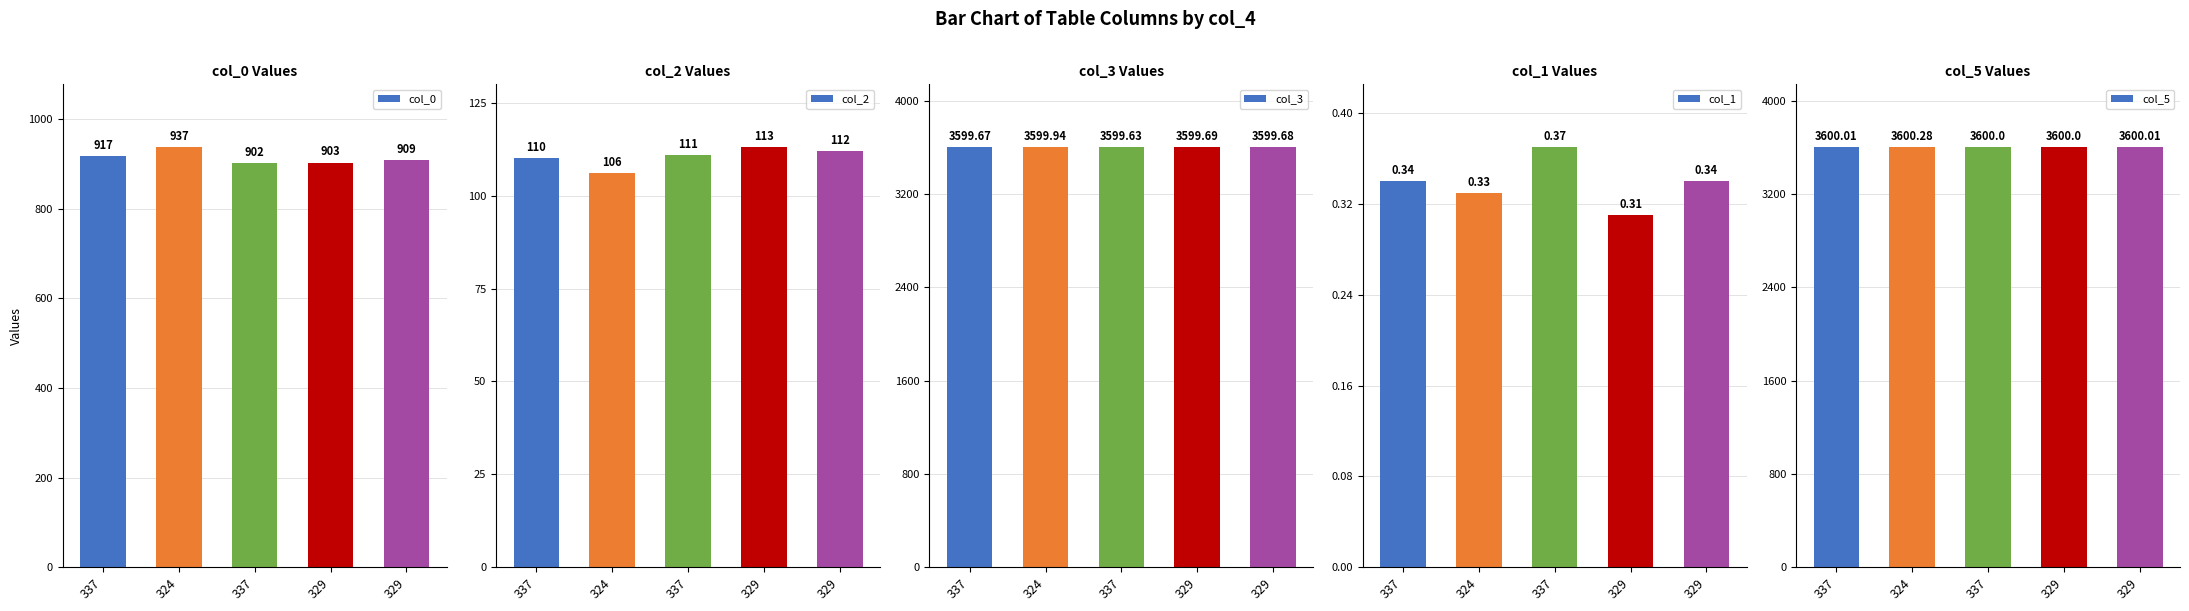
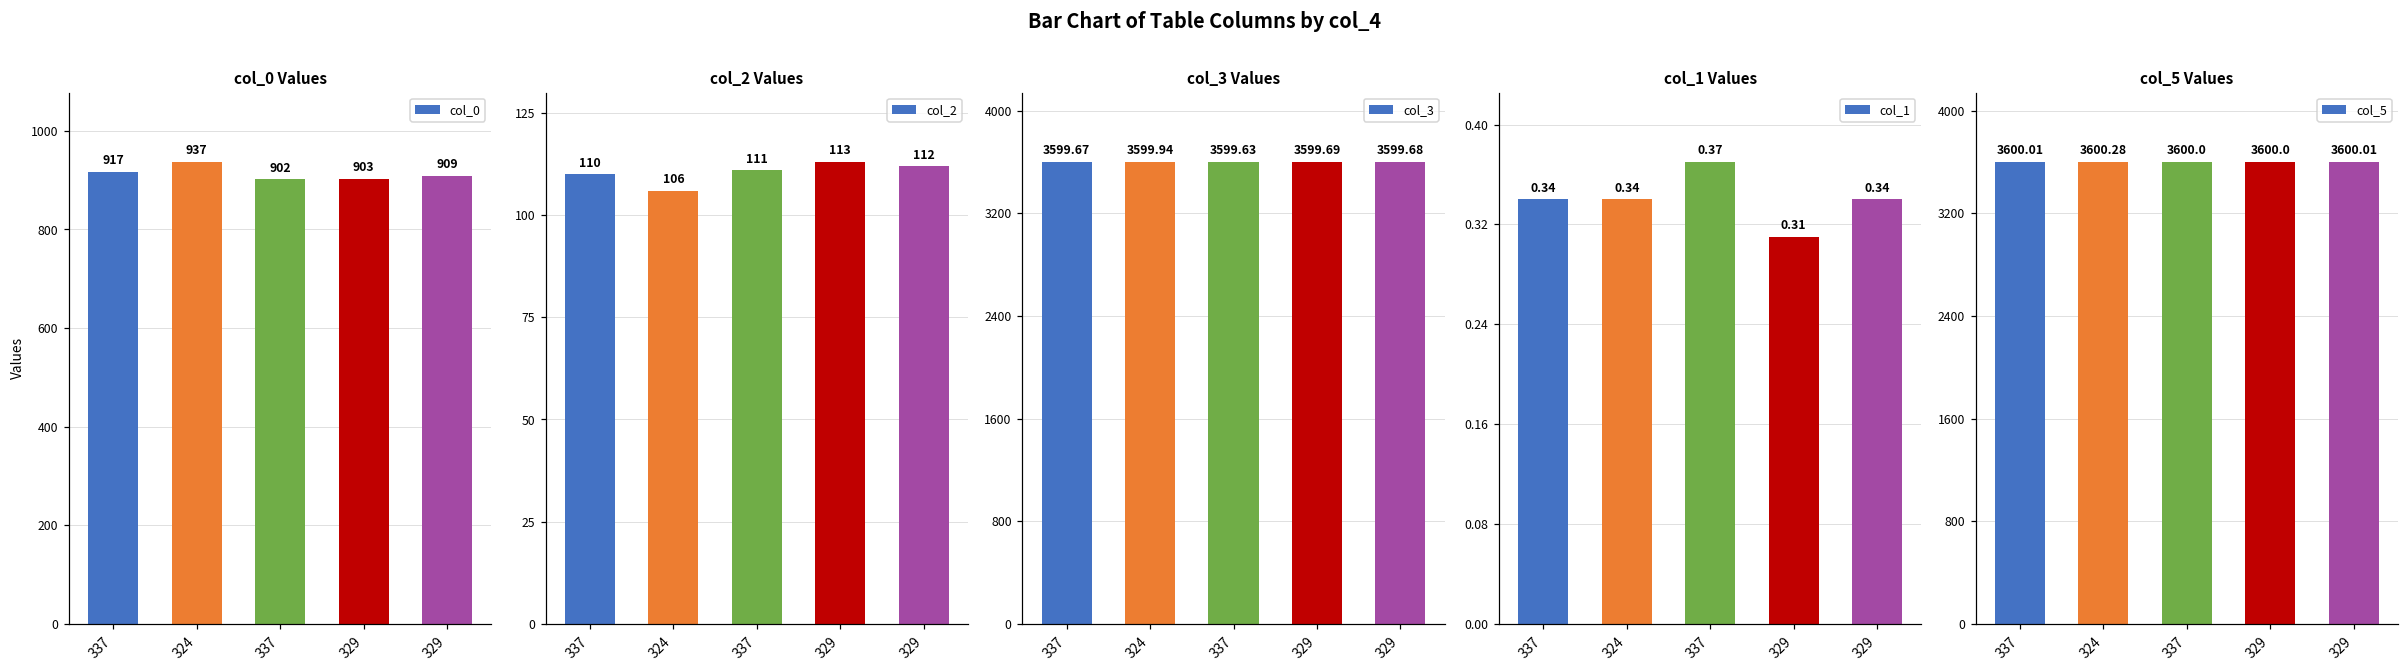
  {
    "col_0 Values": {
      "324": 937
    },
    "col_2 Values": {
      "324": 106
    },
    "col_3 Values": {
      "324": 3599.94
    },
    "col_1 Values": {
-     "324": 0.33
+     "324": 0.34
    },
    "col_5 Values": {
      "324": 3600.28
    }
  }
